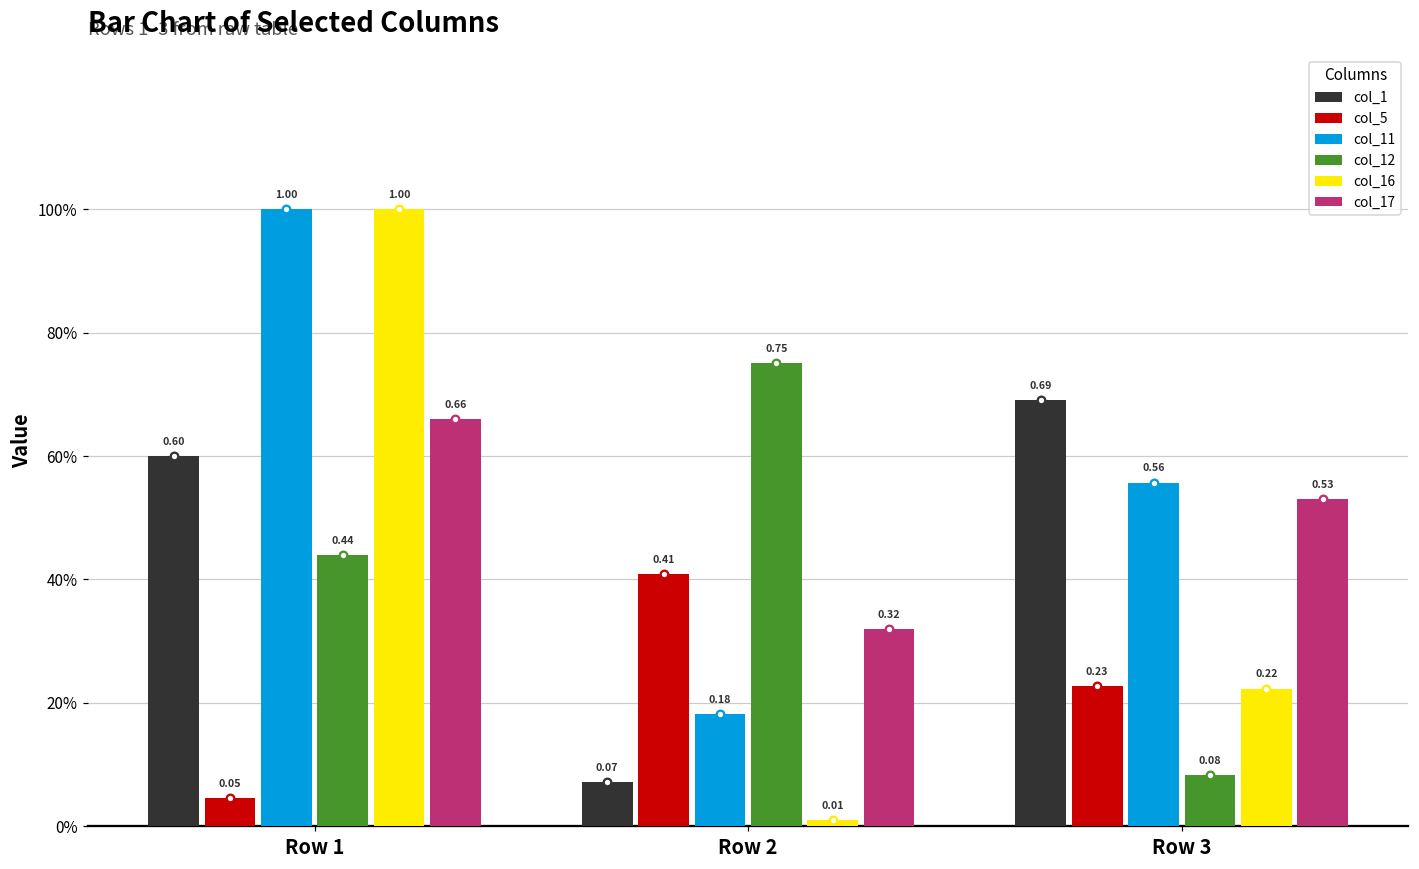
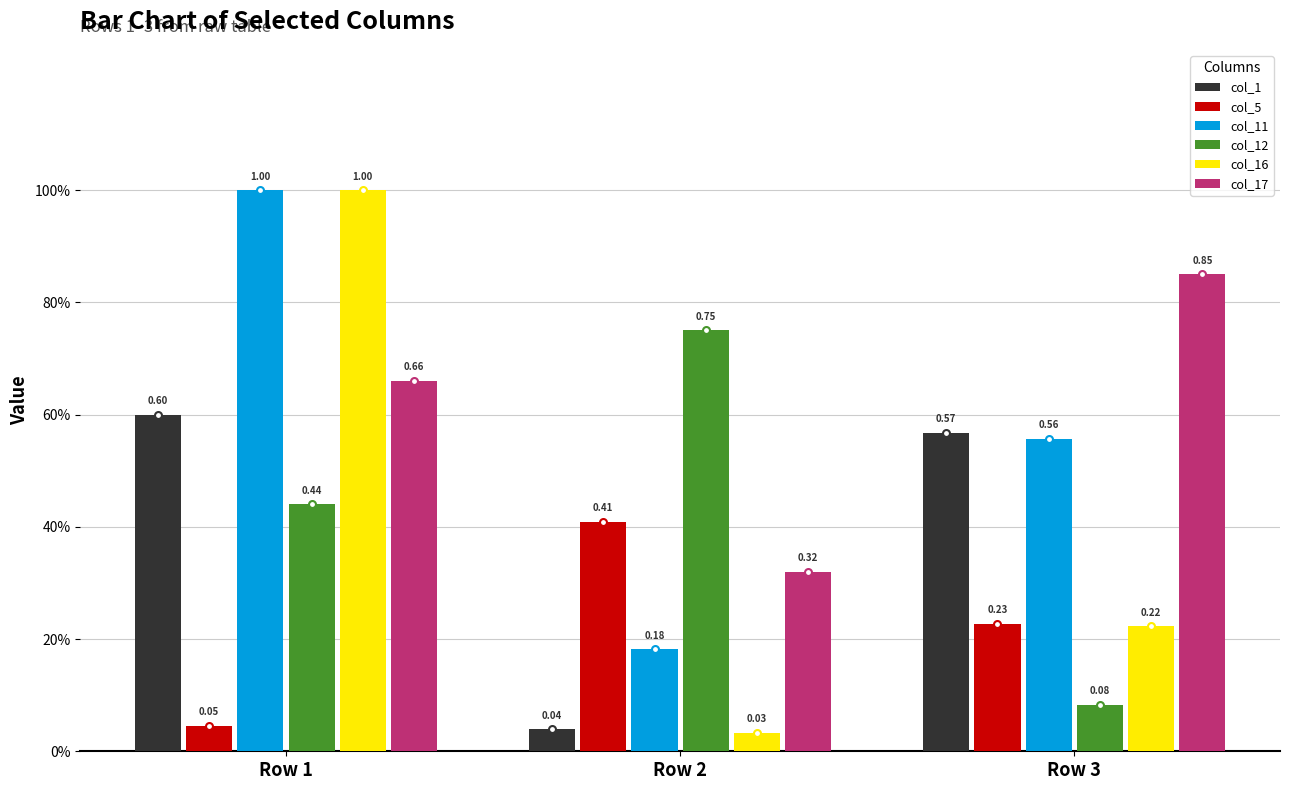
  {
    "col_1": {
      "Row 1": 0.60,
-     "Row 2": 0.07,
-     "Row 3": 0.69
+     "Row 2": 0.04,
+     "Row 3": 0.57
    },
    "col_5": {
      "Row 1": 0.05,
      "Row 2": 0.41,
      "Row 3": 0.23
    },
    "col_11": {
      "Row 1": 1.00,
      "Row 2": 0.18,
      "Row 3": 0.56
    },
    "col_12": {
      "Row 1": 0.44,
      "Row 2": 0.75,
      "Row 3": 0.08
    },
    "col_16": {
      "Row 1": 1.00,
-     "Row 2": 0.01,
+     "Row 2": 0.03,
      "Row 3": 0.22
    },
    "col_17": {
      "Row 1": 0.66,
      "Row 2": 0.32,
-     "Row 3": 0.53
+     "Row 3": 0.85
    }
  }
